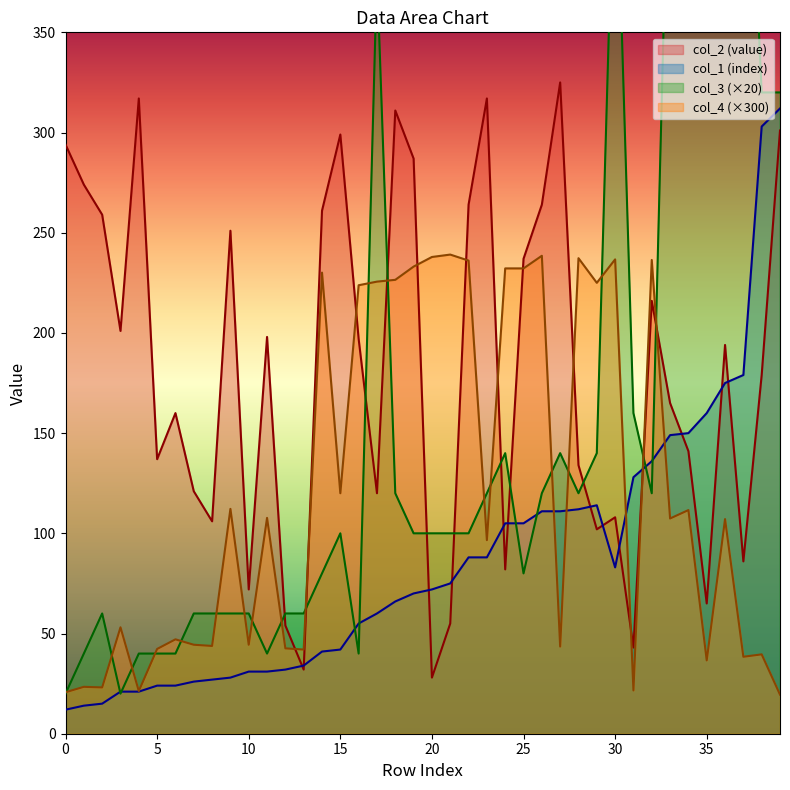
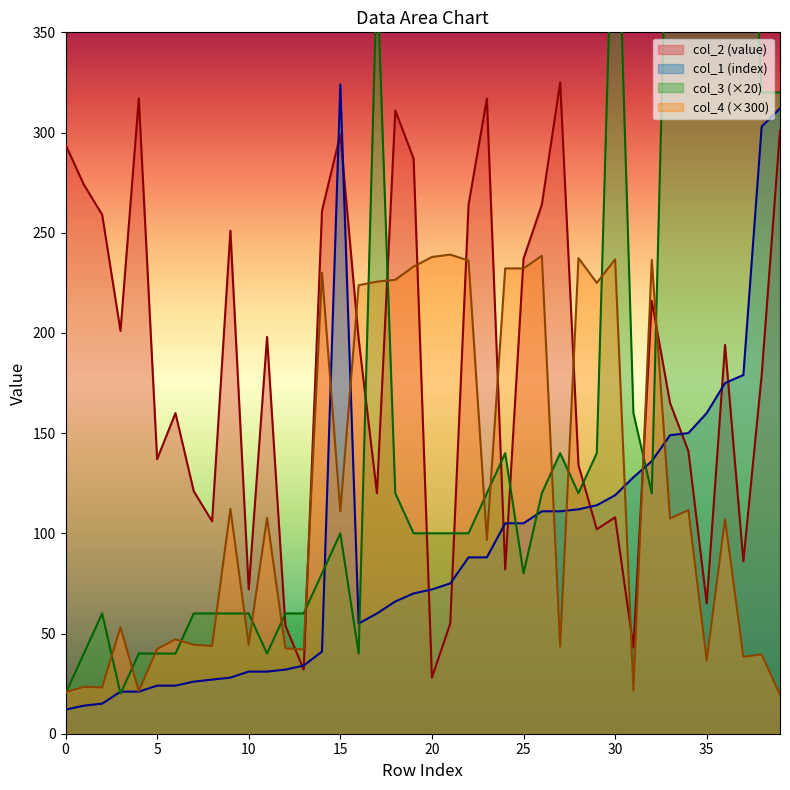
  {
    "col_2 (value)": {
      "0": 294,
      "5": 137,
      "10": 72,
      "15": 299,
      "20": 28,
      "25": 237,
      "30": 108,
      "35": 65
    },
    "col_1 (index)": {
      "0": 12,
      "5": 24,
      "10": 31,
-     "15": 42,
+     "15": 324,
      "20": 72,
      "25": 105,
-     "30": 83,
+     "30": 119,
      "35": 160
    },
    "col_3 (×20)": {
      "5": 40,
      "10": 60,
      "15": 100,
      "20": 100,
      "25": 80
    },
    "col_4 (×300)": {
      "5": 42,
      "10": 44,
-     "15": 120,
+     "15": 111,
      "20": 238,
      "25": 232,
      "30": 237,
      "35": 37
    }
  }
